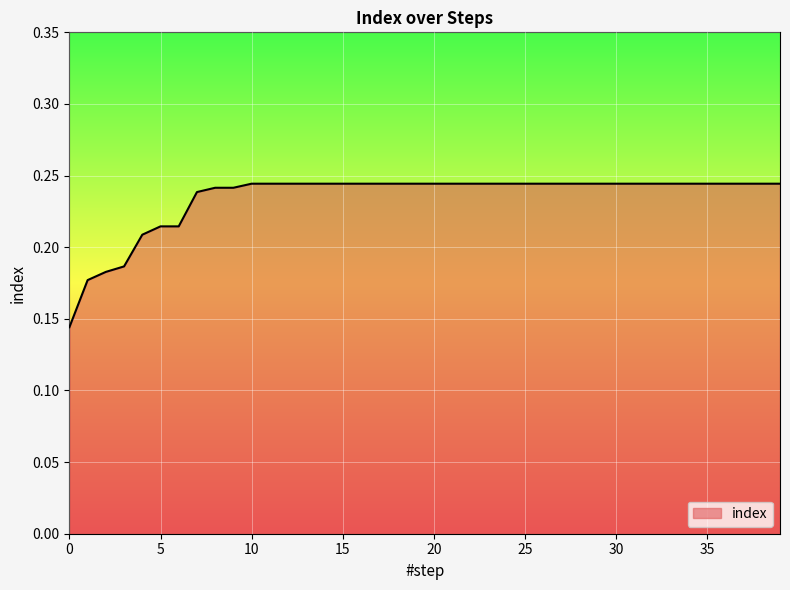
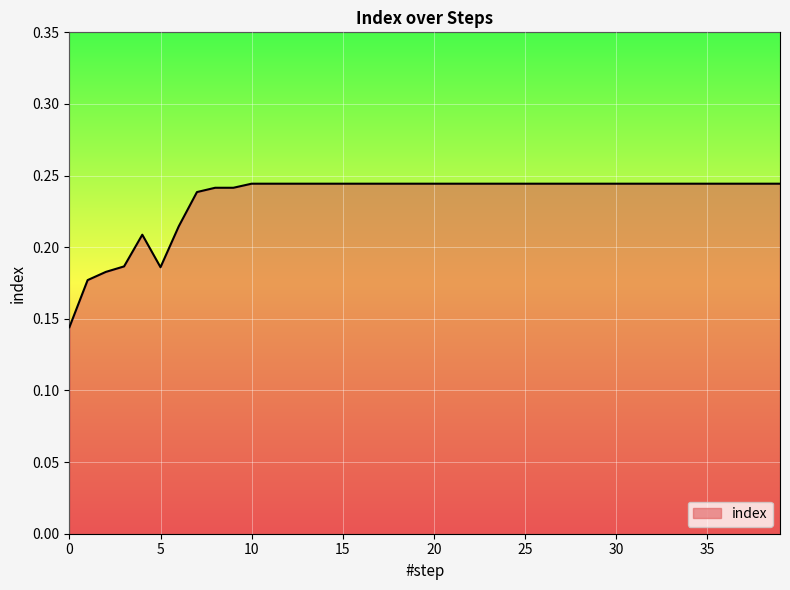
  {
    "0": 0.144,
-   "5": 0.215,
+   "5": 0.186,
    "10": 0.244,
    "15": 0.244,
    "20": 0.244,
    "25": 0.244,
    "30": 0.244,
    "35": 0.244
  }
